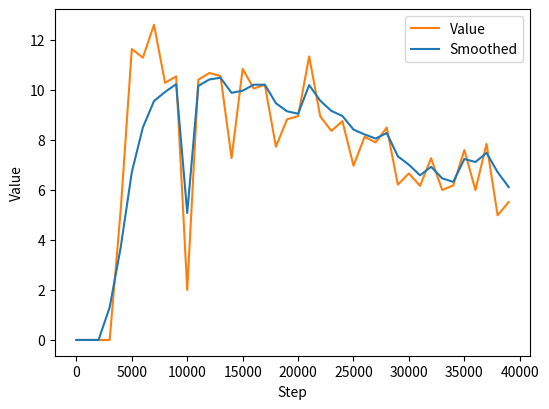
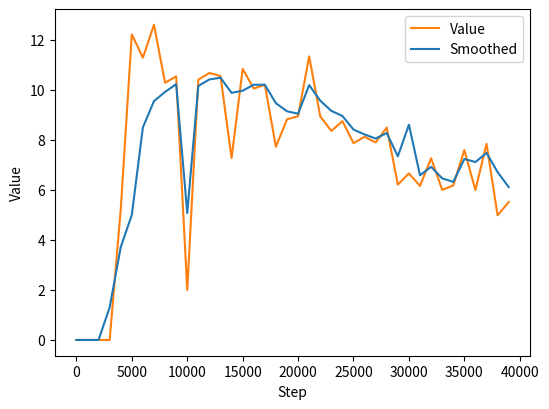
  {
    "Value": {
-     "5000": 11.6,
+     "5000": 12.2,
      "10000": 2.0,
      "15000": 10.8,
-     "25000": 7.0,
+     "25000": 7.9,
      "30000": 6.7,
      "35000": 7.6
    },
    "Smoothed": {
-     "5000": 6.7,
+     "5000": 5.0,
      "10000": 5.1,
      "15000": 10.0,
      "25000": 8.4,
-     "30000": 7.0,
+     "30000": 8.6,
      "35000": 7.2
    }
  }
